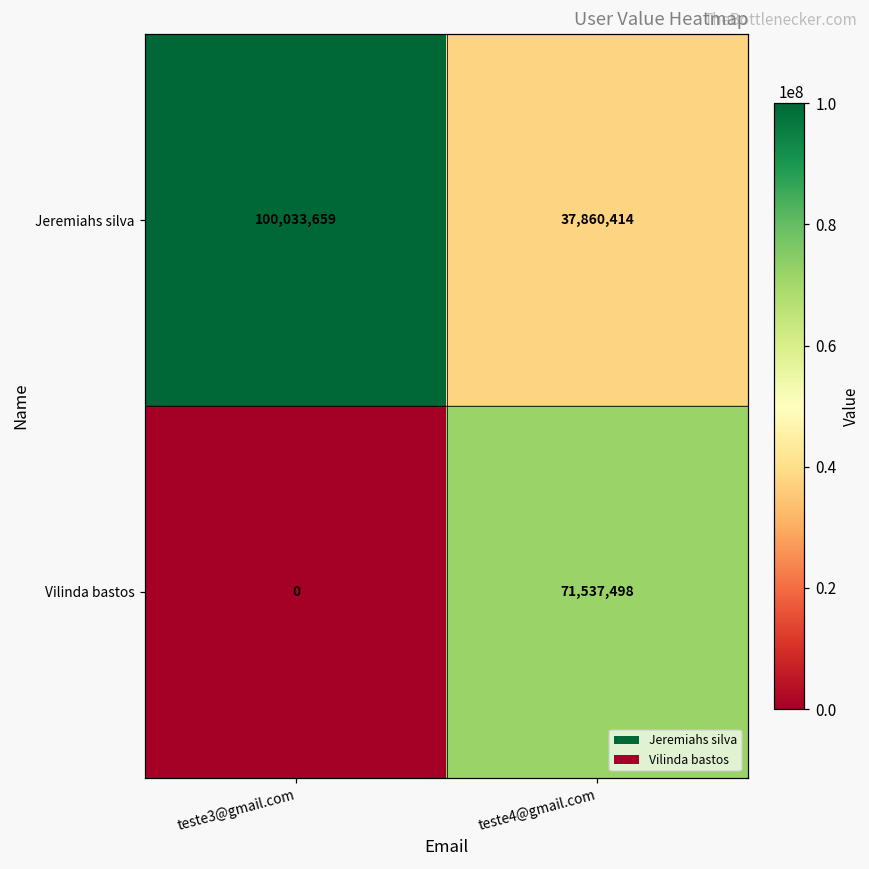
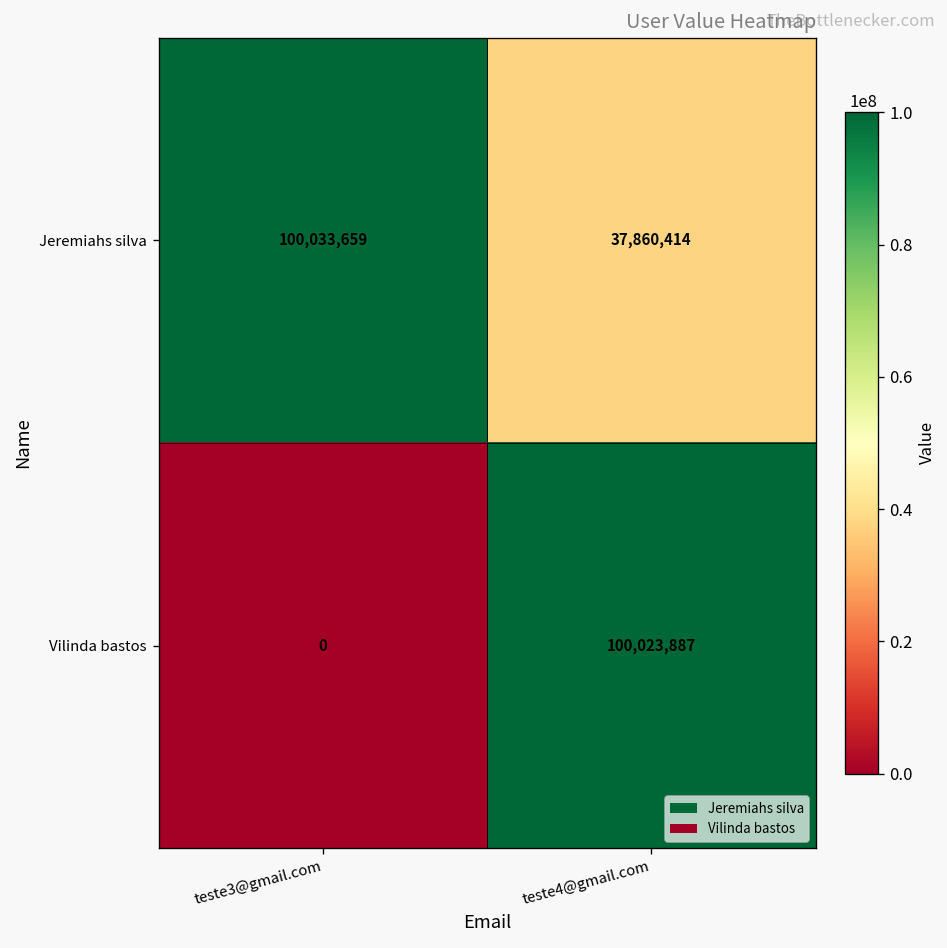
  {
    "Jeremiahs silva": {
      "teste3@gmail.com": "100,033,659",
      "teste4@gmail.com": "37,860,414"
    },
    "Vilinda bastos": {
      "teste3@gmail.com": "0",
-     "teste4@gmail.com": "71,537,498"
+     "teste4@gmail.com": "100,023,887"
    }
  }
